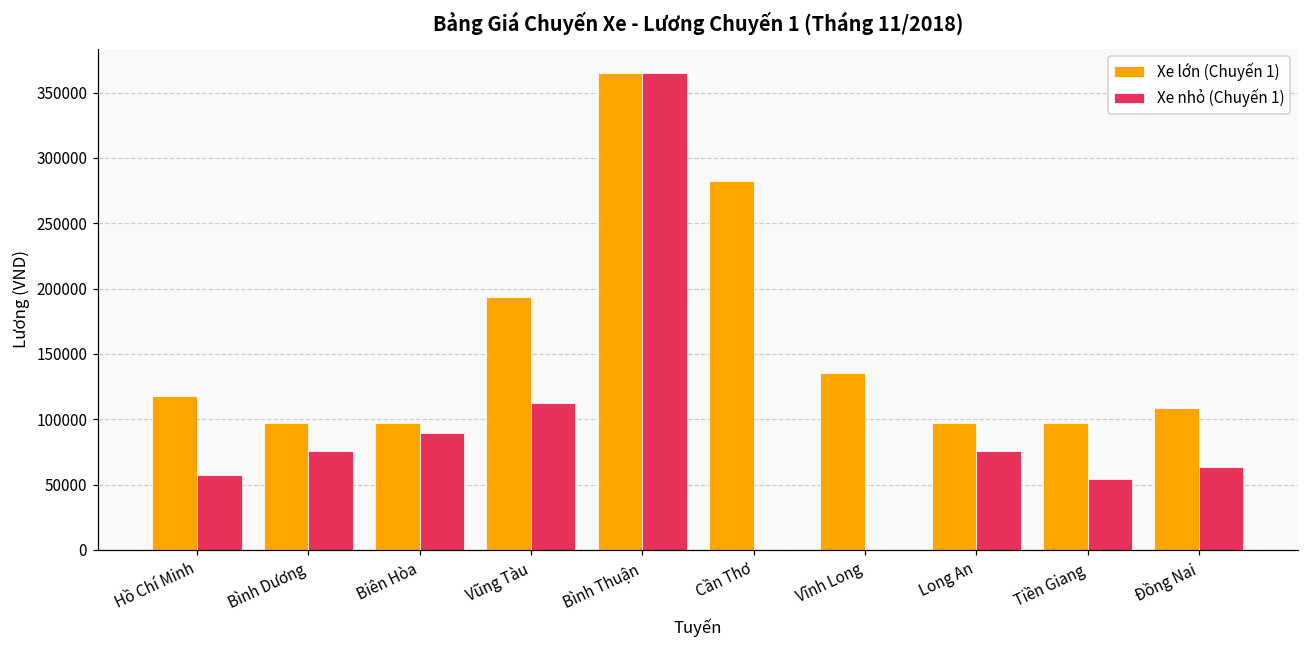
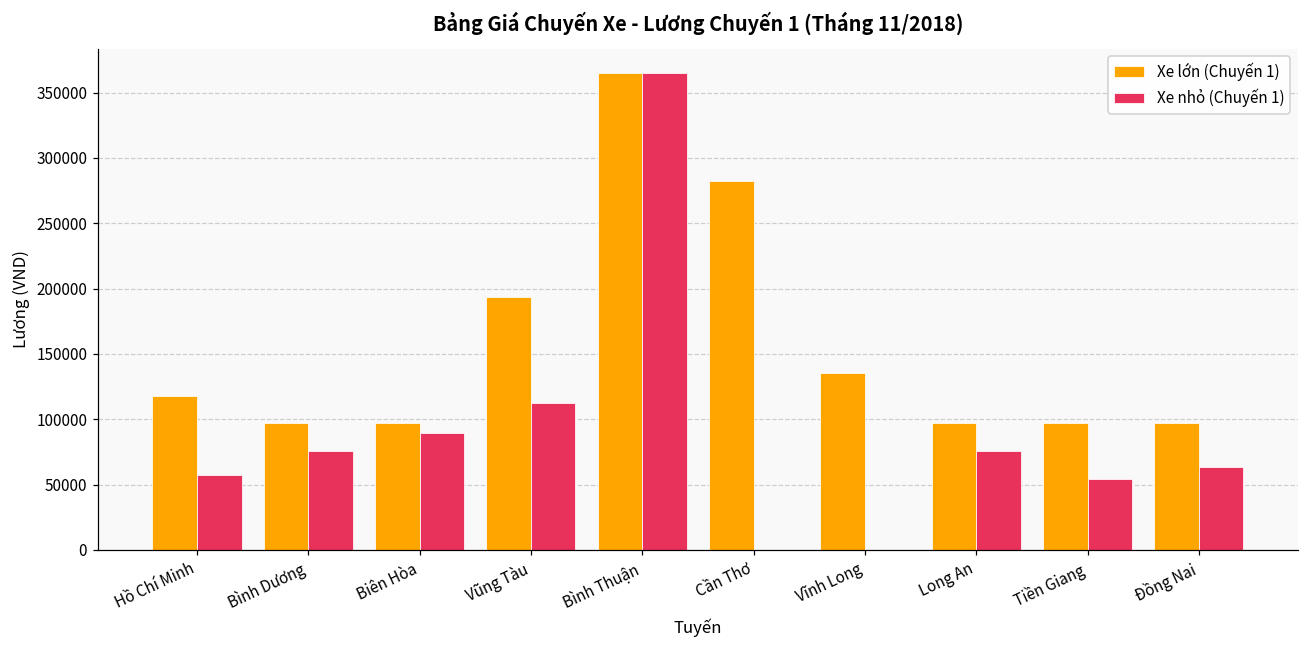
  {
    "Xe lớn (Chuyến 1)": {
      "Hồ Chí Minh": 118000,
      "Bình Dương": 97000,
      "Biên Hòa": 97000,
      "Vũng Tàu": 194000,
      "Bình Thuận": 365000,
      "Cần Thơ": 282000,
      "Vĩnh Long": 136000,
      "Long An": 97000,
      "Tiền Giang": 97000,
-     "Đồng Nai": 109000
+     "Đồng Nai": 97000
    },
    "Xe nhỏ (Chuyến 1)": {
      "Hồ Chí Minh": 58000,
      "Bình Dương": 75000,
      "Biên Hòa": 89000,
      "Vũng Tàu": 113000,
      "Bình Thuận": 365000,
      "Cần Thơ": 0,
      "Vĩnh Long": 0,
      "Long An": 75000,
      "Tiền Giang": 54000,
      "Đồng Nai": 64000
    }
  }
